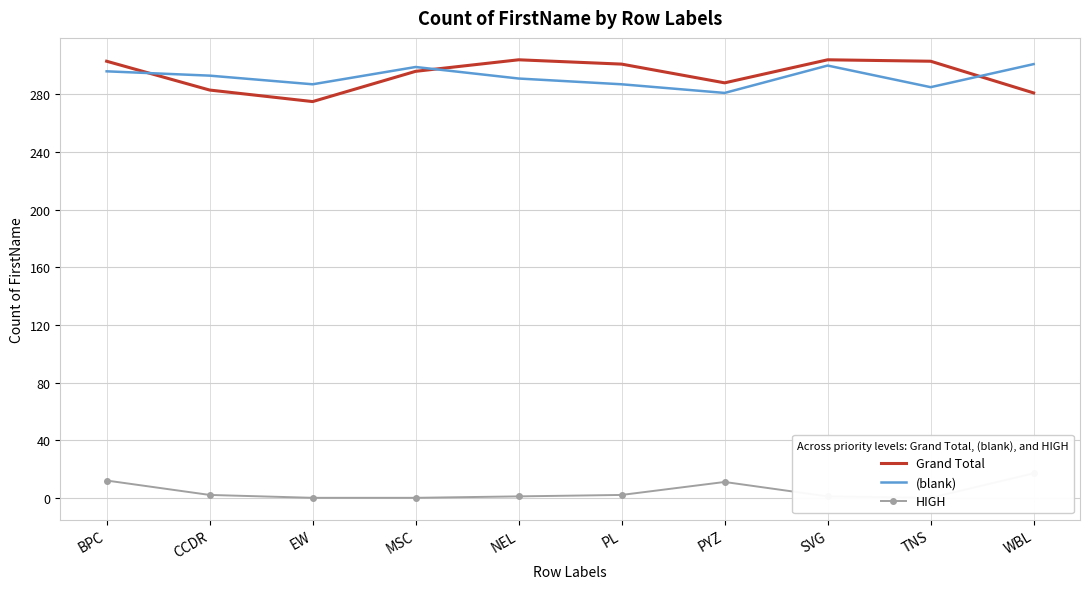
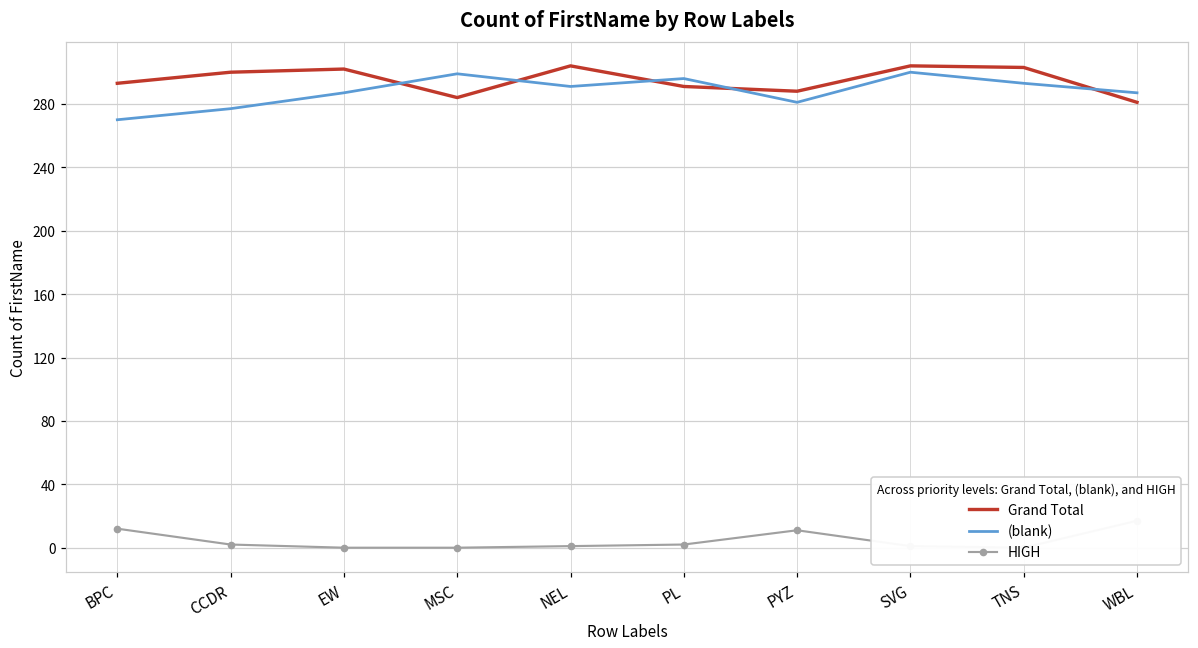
  {
    "Grand Total": {
-     "BPC": 303,
-     "CCDR": 283,
-     "EW": 275,
-     "MSC": 296,
+     "BPC": 293,
+     "CCDR": 300,
+     "EW": 302,
+     "MSC": 284,
      "NEL": 304,
-     "PL": 301,
+     "PL": 291,
      "PYZ": 288,
      "SVG": 304,
      "TNS": 303,
      "WBL": 281
    },
    "(blank)": {
-     "BPC": 296,
-     "CCDR": 293,
+     "BPC": 270,
+     "CCDR": 277,
      "EW": 287,
      "MSC": 299,
      "NEL": 291,
-     "PL": 287,
+     "PL": 296,
      "PYZ": 281,
      "SVG": 300,
-     "TNS": 285,
-     "WBL": 301
+     "TNS": 293,
+     "WBL": 287
    },
    "HIGH": {
      "BPC": 12,
      "CCDR": 2,
      "EW": 0,
      "MSC": 0,
      "NEL": 1,
      "PL": 2,
      "PYZ": 11
    }
  }
